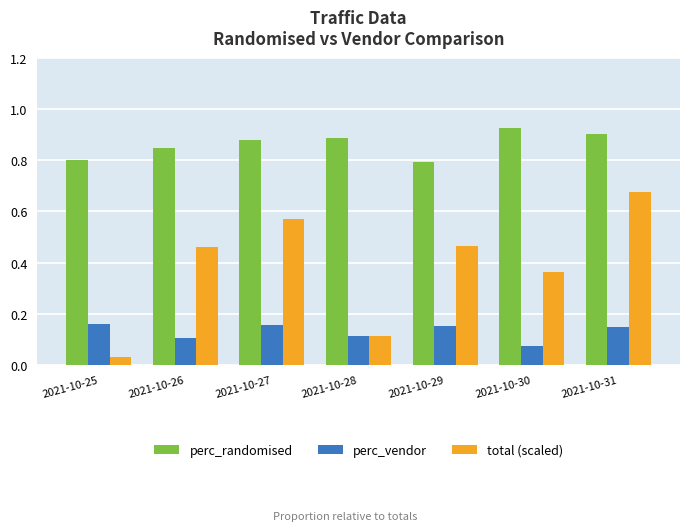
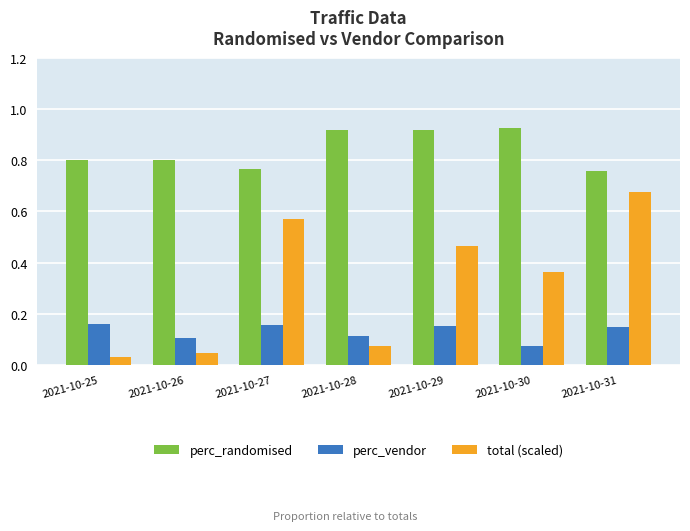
  {
    "perc_randomised": {
      "2021-10-25": 0.80,
-     "2021-10-26": 0.85,
-     "2021-10-27": 0.88,
-     "2021-10-28": 0.89,
-     "2021-10-29": 0.79,
+     "2021-10-26": 0.80,
+     "2021-10-27": 0.76,
+     "2021-10-28": 0.92,
+     "2021-10-29": 0.92,
      "2021-10-30": 0.93,
-     "2021-10-31": 0.90
+     "2021-10-31": 0.76
    },
    "perc_vendor": {
      "2021-10-25": 0.16,
      "2021-10-26": 0.10,
      "2021-10-27": 0.16,
      "2021-10-28": 0.11,
      "2021-10-29": 0.15,
      "2021-10-30": 0.07,
      "2021-10-31": 0.15
    },
    "total (scaled)": {
      "2021-10-25": 0.03,
-     "2021-10-26": 0.46,
+     "2021-10-26": 0.05,
      "2021-10-27": 0.57,
-     "2021-10-28": 0.11,
+     "2021-10-28": 0.07,
      "2021-10-29": 0.47,
      "2021-10-30": 0.36,
      "2021-10-31": 0.68
    }
  }
